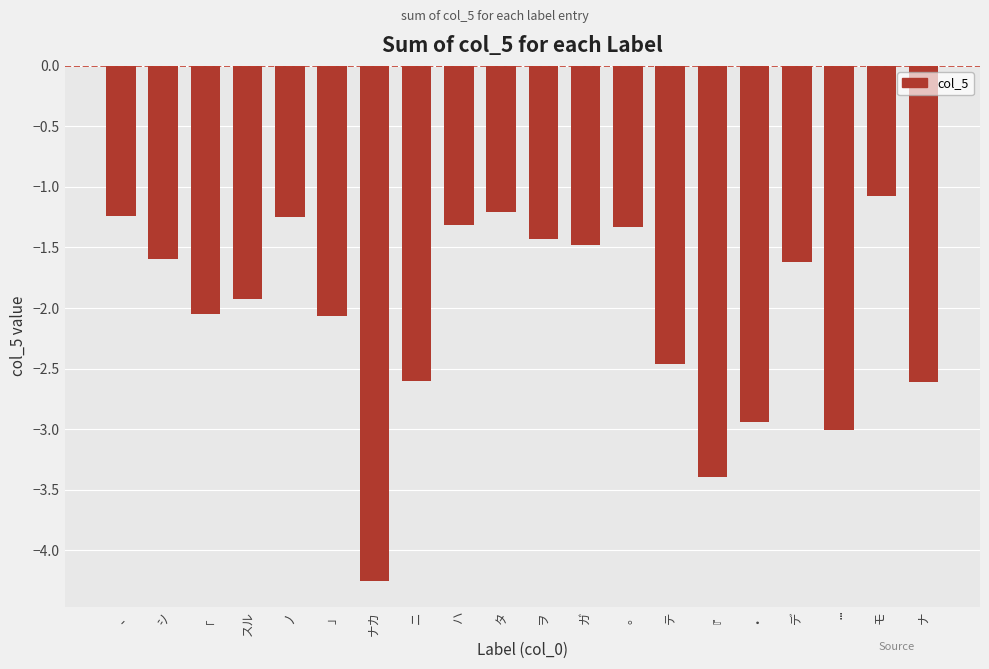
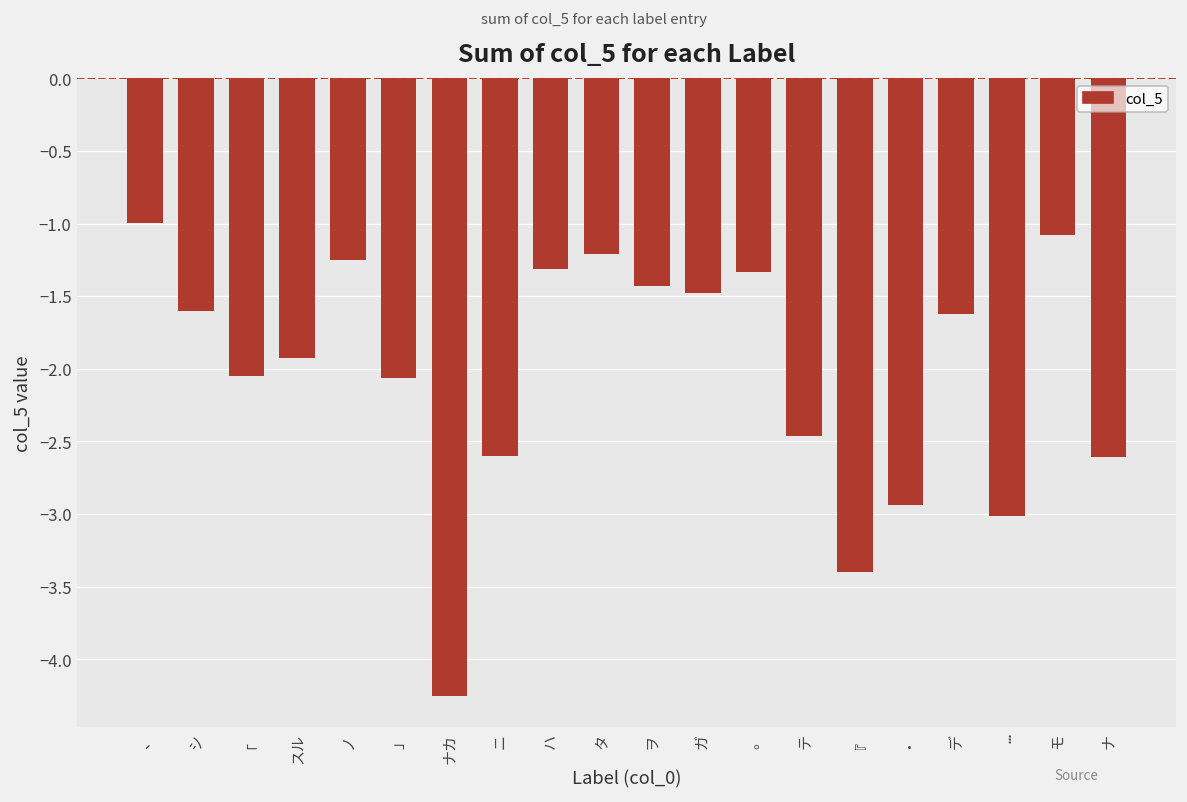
  {
-   "、": -1.24,
+   "、": -0.99,
    "シ": -1.60,
    "「": -2.05,
    "スル": -1.93,
    "ノ": -1.25,
    "」": -2.06,
    "ナカ": -4.25,
    "ニ": -2.60,
    "ハ": -1.31,
    "タ": -1.21,
    "ヲ": -1.43,
    "ガ": -1.48,
    "。": -1.33,
    "テ": -2.46,
    "『": -3.40,
    "・": -2.94,
    "デ": -1.62,
    "…": -3.01,
    "モ": -1.08,
    "ナ": -2.61
  }
